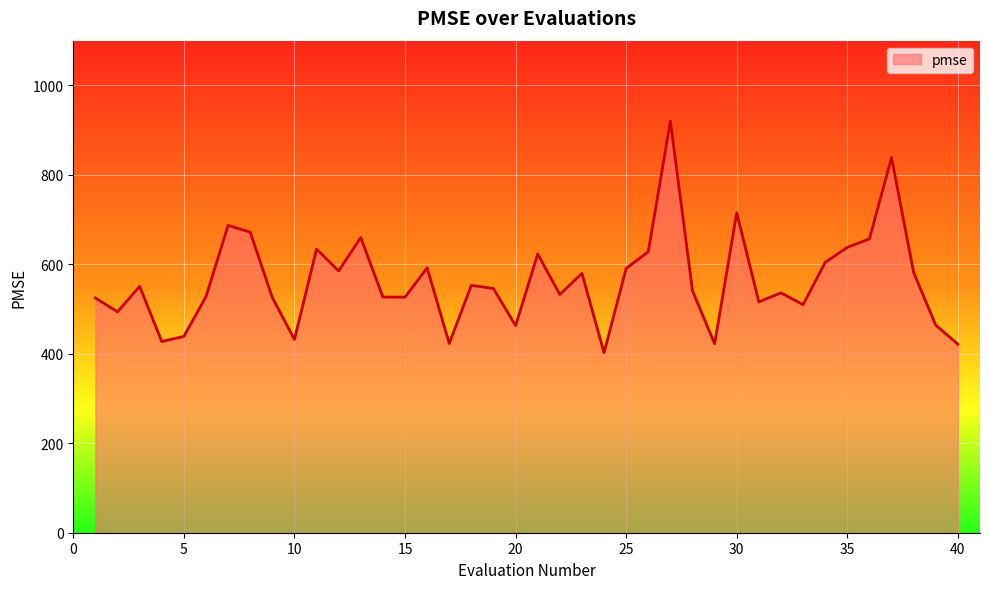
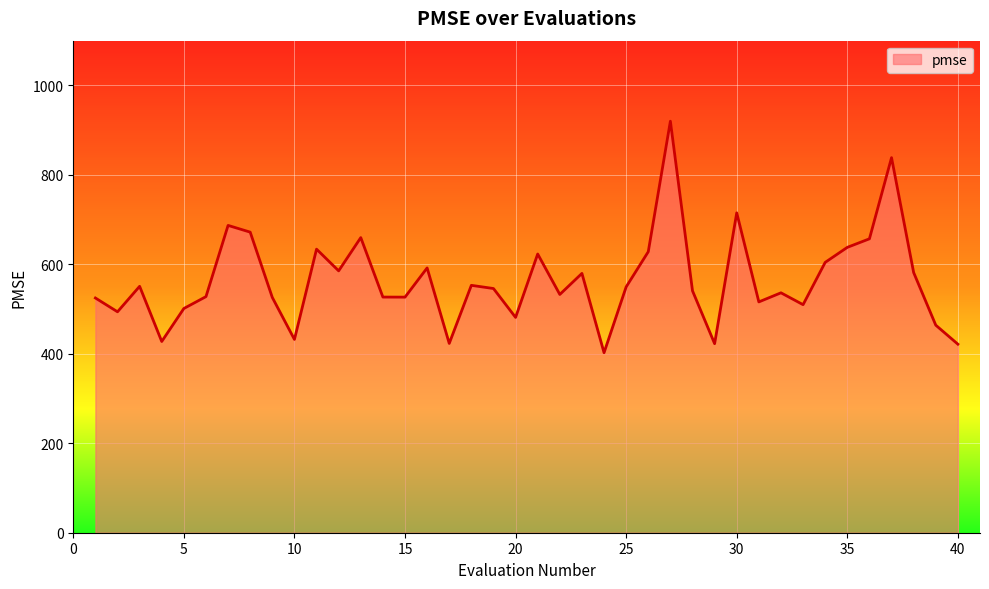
  {
-   "5": 440,
+   "5": 500,
    "10": 430,
    "15": 530,
-   "20": 460,
-   "25": 590,
+   "20": 480,
+   "25": 550,
    "30": 720,
    "35": 640,
    "40": 420
  }
